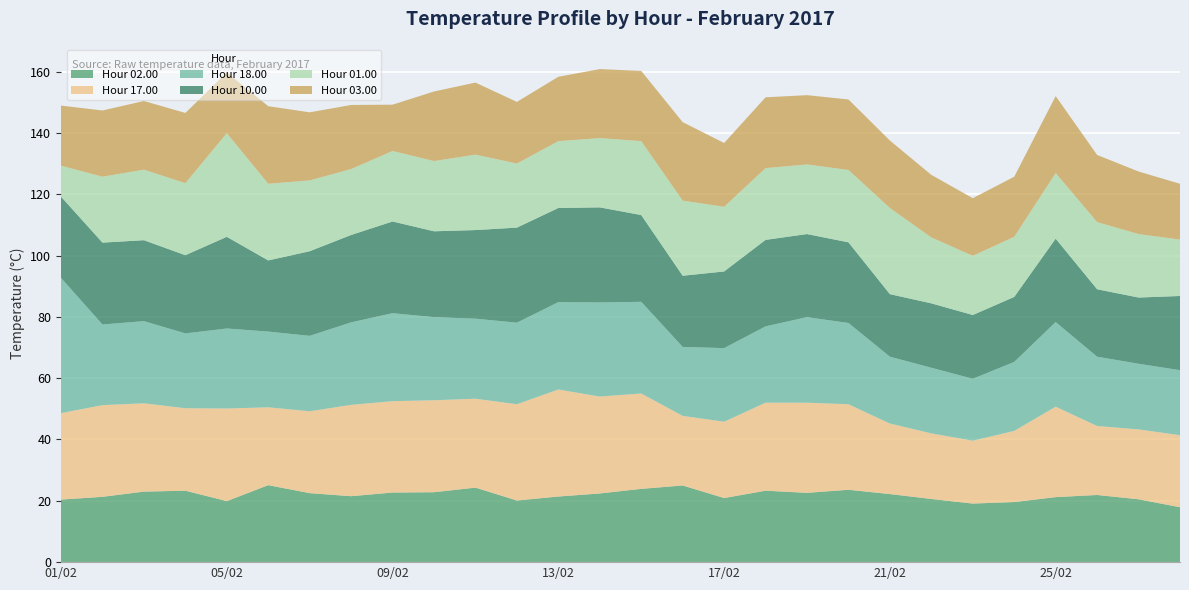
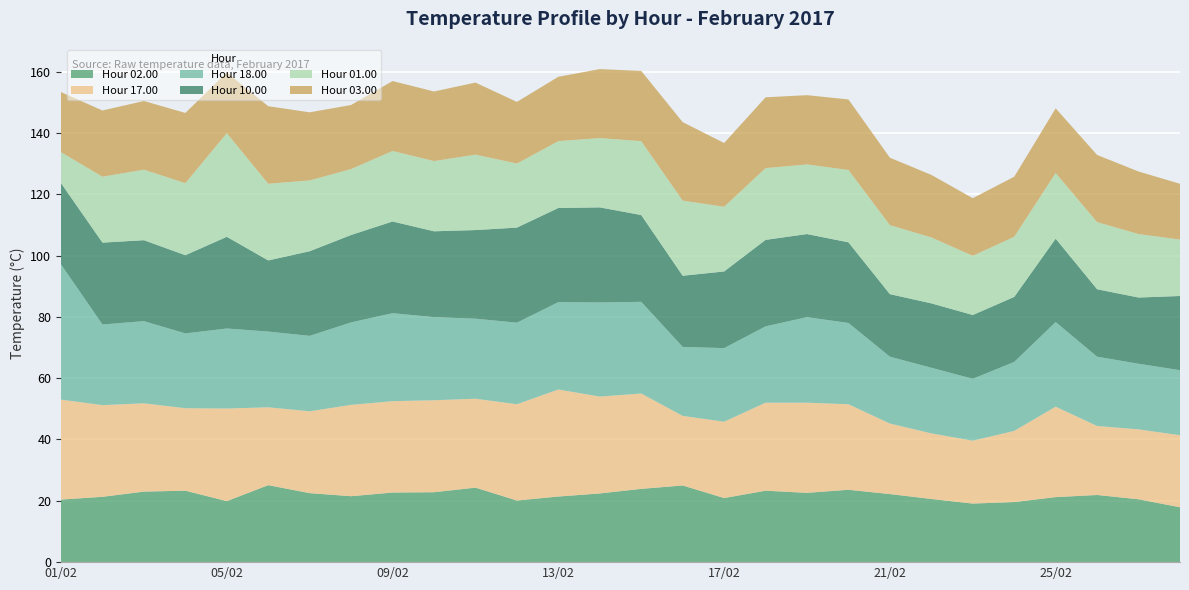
  {
    "Hour 17.00": {
-     "01/02": 28,
+     "01/02": 33,
      "05/02": 30,
      "09/02": 30,
      "13/02": 35,
      "17/02": 25,
      "21/02": 23,
      "25/02": 30
    },
    "Hour 18.00": {
      "01/02": 44,
      "05/02": 26,
      "09/02": 29,
      "13/02": 29,
      "17/02": 24,
      "21/02": 22,
      "25/02": 28
    },
    "Hour 01.00": {
      "01/02": 10,
      "05/02": 34,
      "09/02": 23,
      "13/02": 22,
      "17/02": 21,
-     "21/02": 28,
+     "21/02": 23,
      "25/02": 21
    },
    "Hour 03.00": {
      "01/02": 20,
-     "09/02": 15,
+     "09/02": 23,
      "13/02": 21,
      "17/02": 21,
      "21/02": 22,
-     "25/02": 25
+     "25/02": 21
    }
  }
